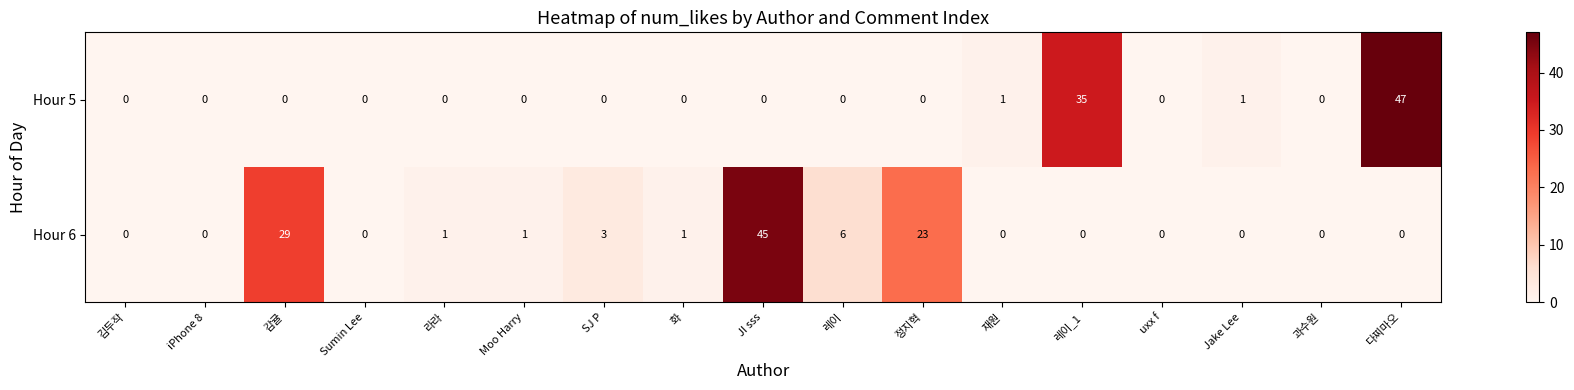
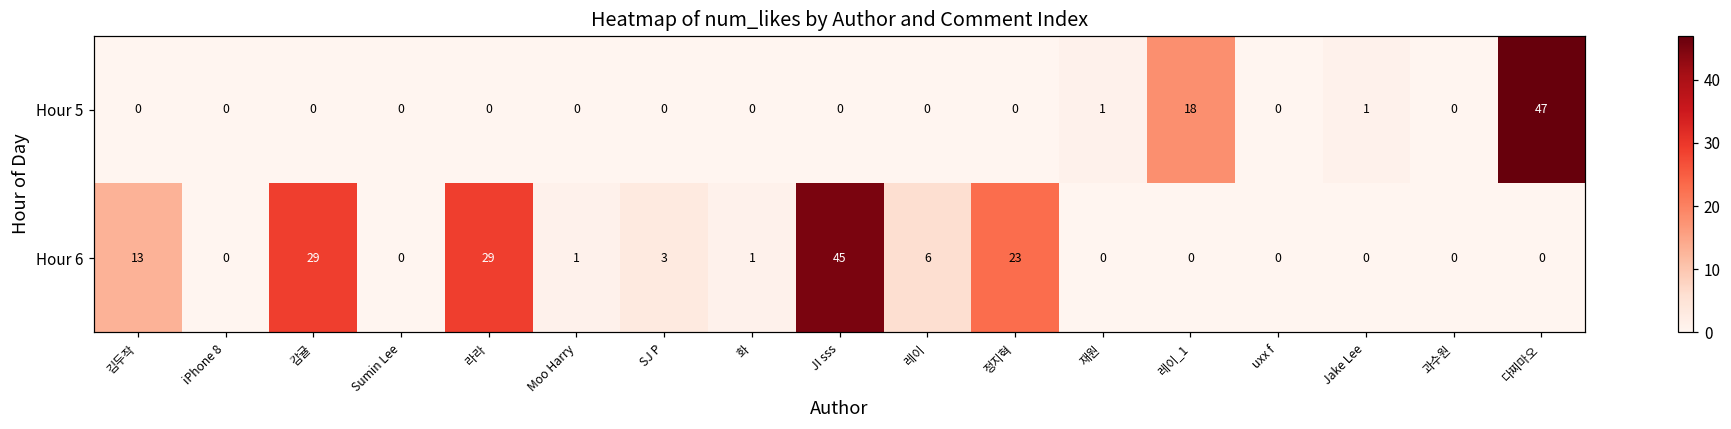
  {
    "Hour 5": {
      "김두작": 0,
      "iPhone 8": 0,
      "감귤": 0,
      "Sumin Lee": 0,
      "라라": 0,
      "Moo Harry": 0,
      "SJ P": 0,
      "화": 0,
      "JI sss": 0,
      "레이": 0,
      "정지혁": 0,
      "재원": 1,
-     "레이_1": 35,
+     "레이_1": 18,
      "uxx f": 0,
      "Jake Lee": 1,
      "과수원": 0,
      "다찌마오": 47
    },
    "Hour 6": {
-     "김두작": 0,
+     "김두작": 13,
      "iPhone 8": 0,
      "감귤": 29,
      "Sumin Lee": 0,
-     "라라": 1,
+     "라라": 29,
      "Moo Harry": 1,
      "SJ P": 3,
      "화": 1,
      "JI sss": 45,
      "레이": 6,
      "정지혁": 23,
      "재원": 0,
      "레이_1": 0,
      "uxx f": 0,
      "Jake Lee": 0,
      "과수원": 0,
      "다찌마오": 0
    }
  }
